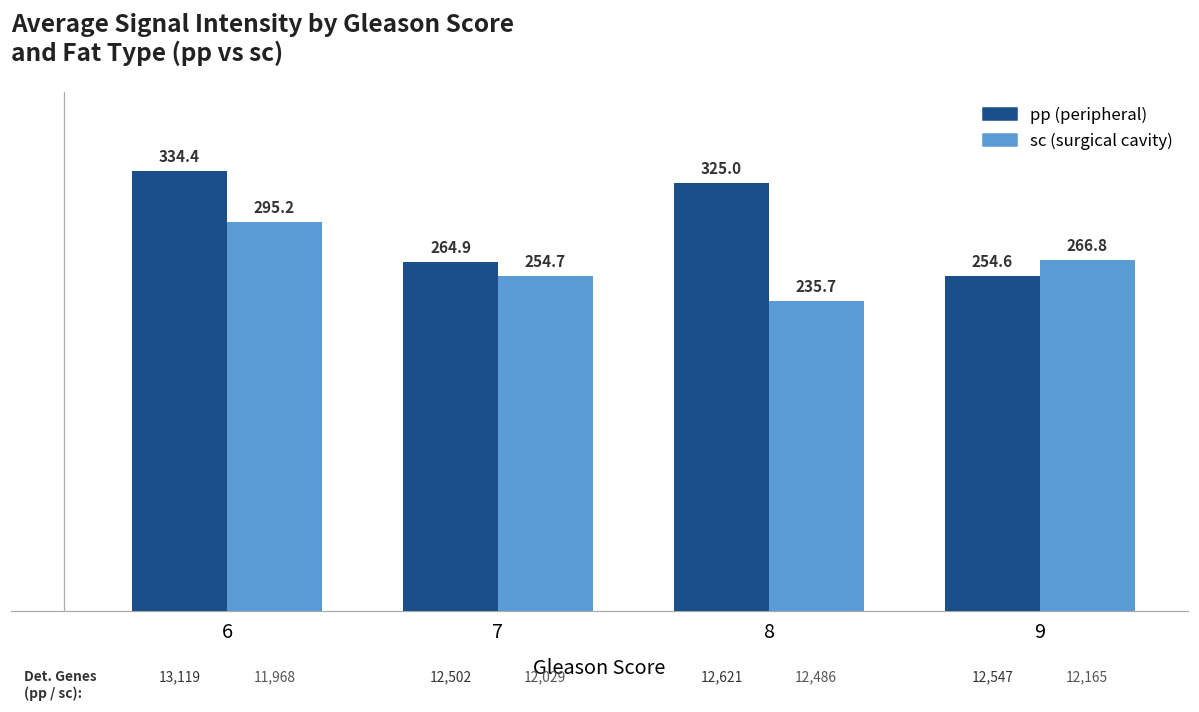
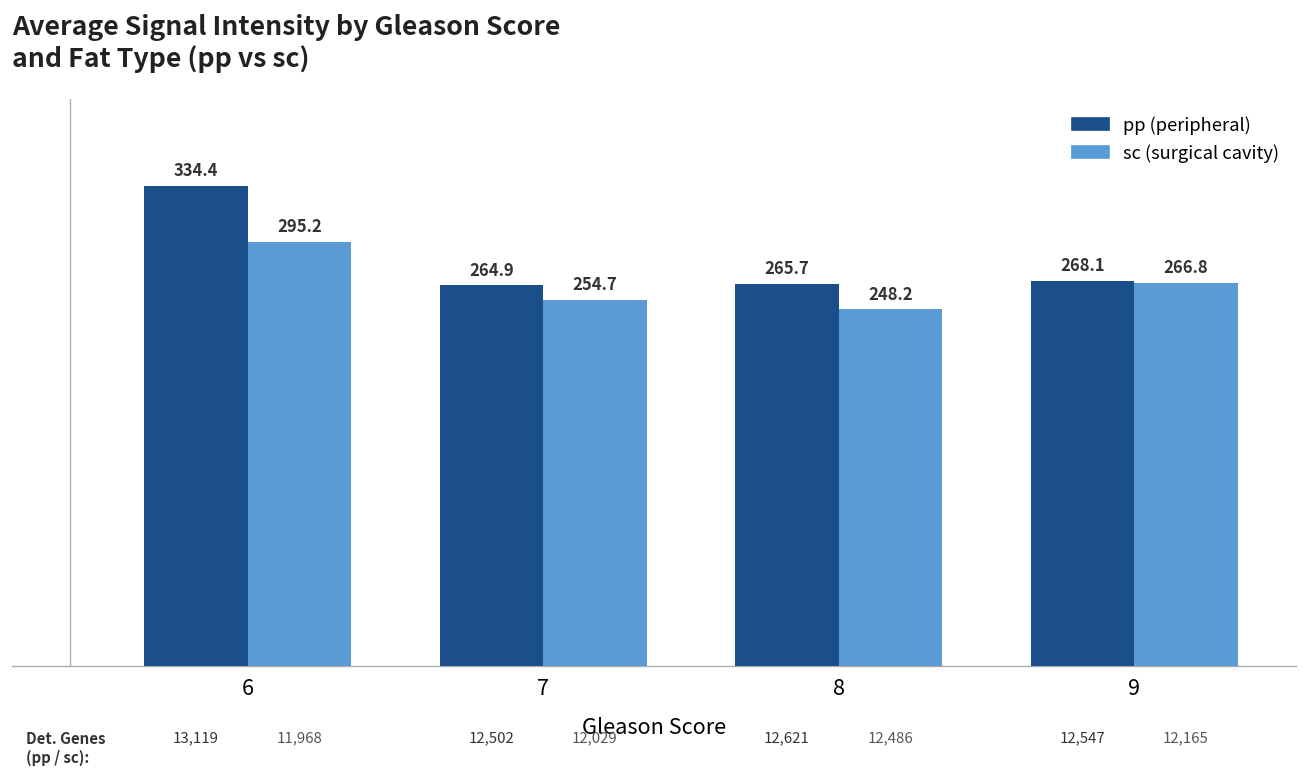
  {
    "pp (peripheral)": {
      "6": 334.4,
      "7": 264.9,
-     "8": 325.0,
-     "9": 254.6
+     "8": 265.7,
+     "9": 268.1
    },
    "sc (surgical cavity)": {
      "6": 295.2,
      "7": 254.7,
-     "8": 235.7,
+     "8": 248.2,
      "9": 266.8
    }
  }
